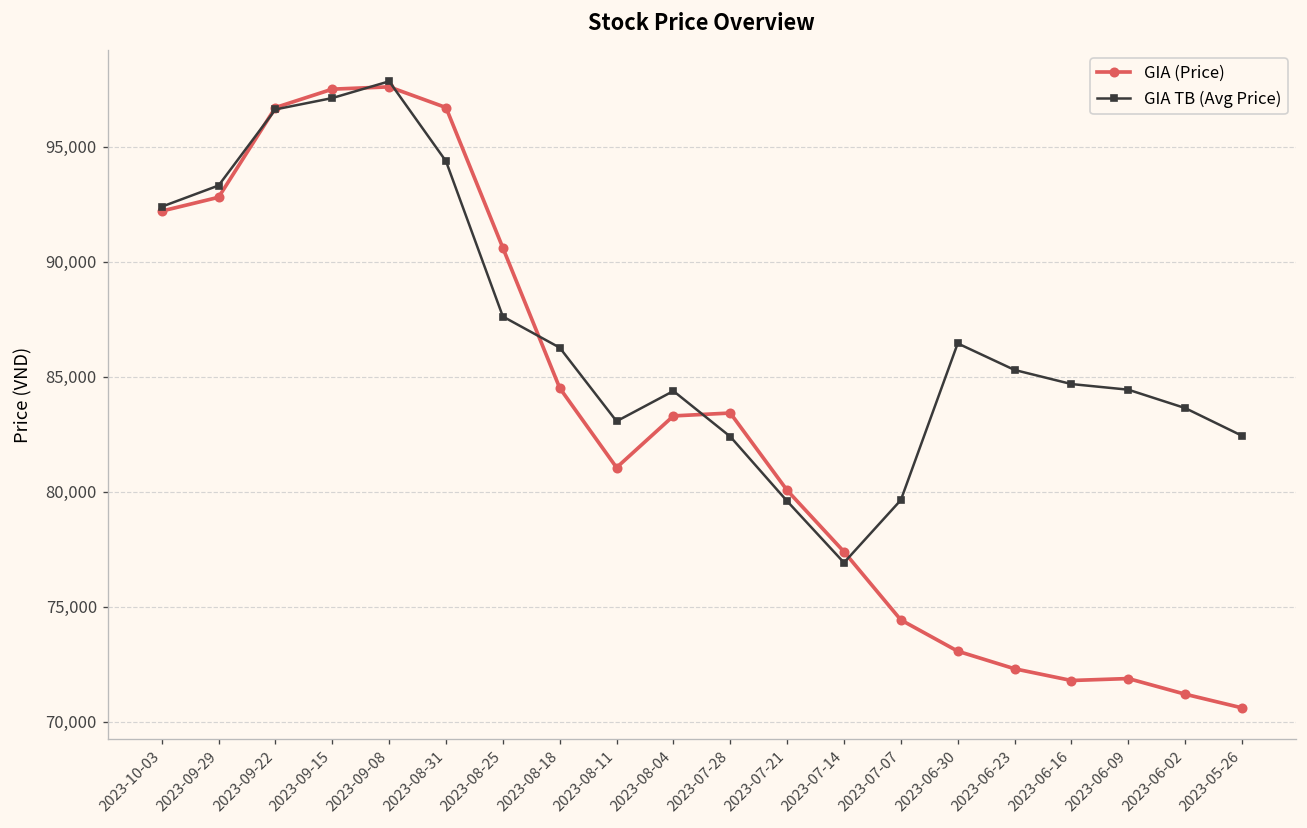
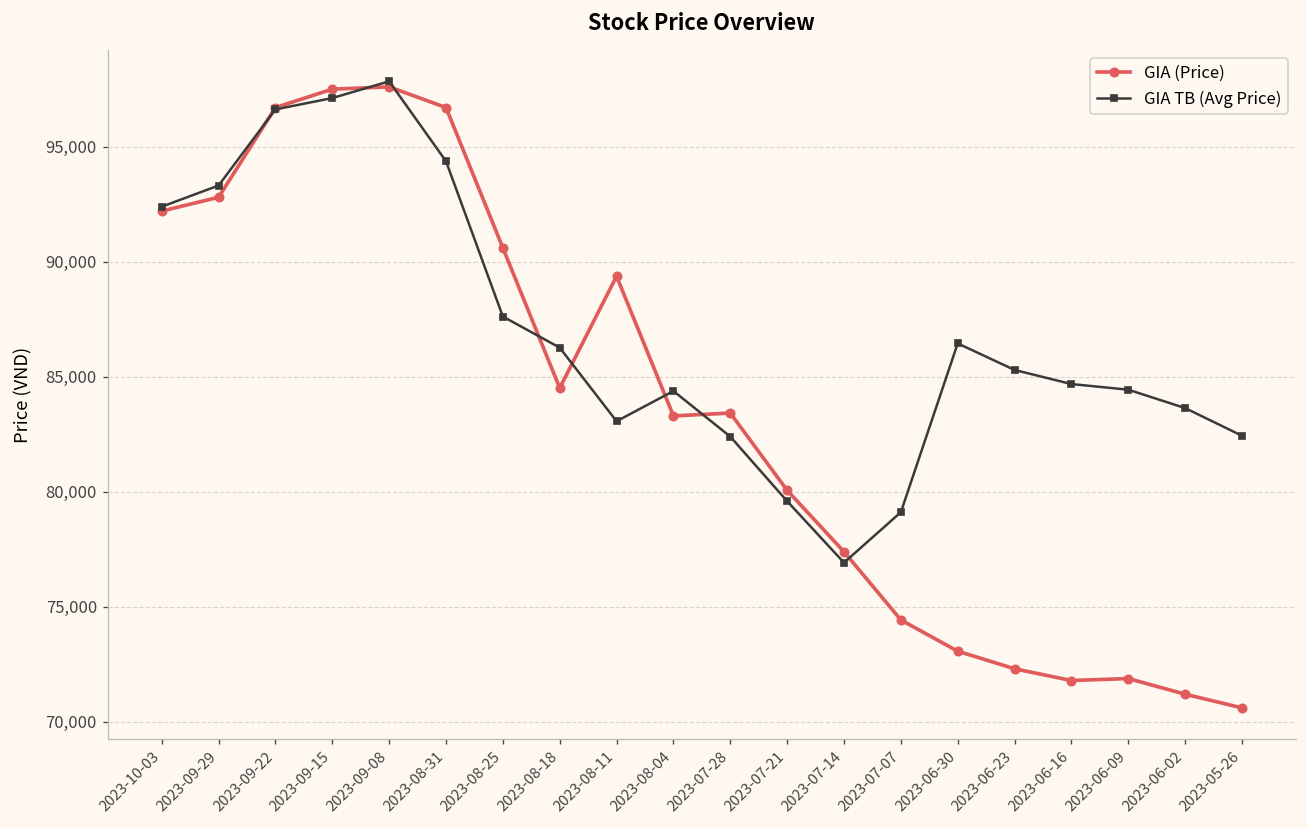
  {
    "GIA (Price)": {
      "2023-10-03": "92,200",
      "2023-09-29": "92,800",
      "2023-09-15": "97,500",
      "2023-09-08": "97,600",
      "2023-08-31": "96,700",
      "2023-08-25": "90,600",
      "2023-08-18": "84,500",
-     "2023-08-11": "81,000",
+     "2023-08-11": "89,400",
      "2023-08-04": "83,300",
      "2023-07-28": "83,400",
      "2023-07-21": "80,100",
      "2023-07-14": "77,400",
      "2023-07-07": "74,400",
      "2023-06-30": "73,100",
      "2023-06-23": "72,300",
      "2023-06-16": "71,800",
      "2023-06-09": "71,900",
      "2023-06-02": "71,200",
      "2023-05-26": "70,600"
    },
    "GIA TB (Avg Price)": {
      "2023-10-03": "92,400",
      "2023-09-29": "93,300",
      "2023-09-15": "97,100",
      "2023-09-08": "97,800",
      "2023-08-31": "94,400",
      "2023-08-25": "87,600",
      "2023-08-18": "86,300",
      "2023-08-11": "83,100",
      "2023-08-04": "84,400",
      "2023-07-28": "82,400",
      "2023-07-21": "79,600",
      "2023-07-14": "76,900",
-     "2023-07-07": "79,600",
+     "2023-07-07": "79,100",
      "2023-06-30": "86,400",
      "2023-06-23": "85,300",
      "2023-06-16": "84,700",
      "2023-06-09": "84,400",
      "2023-06-02": "83,600",
      "2023-05-26": "82,400"
    }
  }
